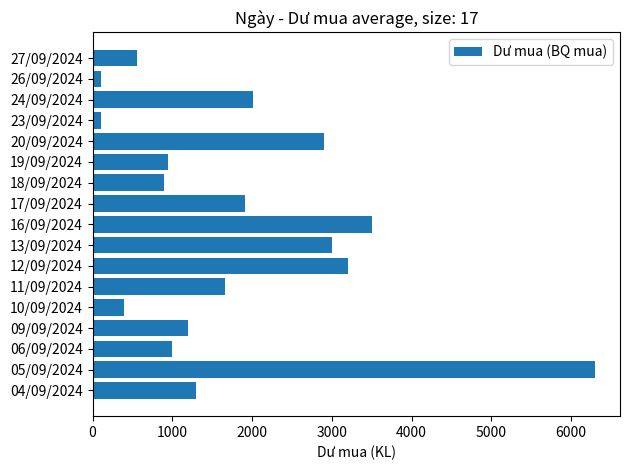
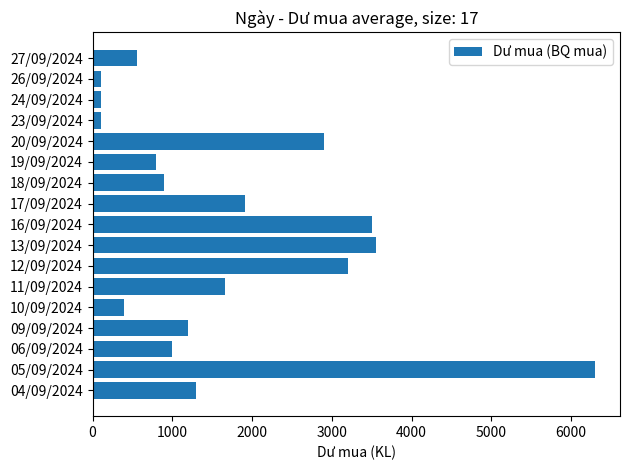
  {
    "27/09/2024": 600,
    "26/09/2024": 100,
-   "24/09/2024": 2000,
+   "24/09/2024": 100,
    "23/09/2024": 100,
    "20/09/2024": 2900,
-   "19/09/2024": 900,
+   "19/09/2024": 800,
    "18/09/2024": 900,
    "17/09/2024": 1900,
    "16/09/2024": 3500,
-   "13/09/2024": 3000,
+   "13/09/2024": 3600,
    "12/09/2024": 3200,
    "11/09/2024": 1700,
    "10/09/2024": 400,
    "09/09/2024": 1200,
    "06/09/2024": 1000,
    "05/09/2024": 6300,
    "04/09/2024": 1300
  }
